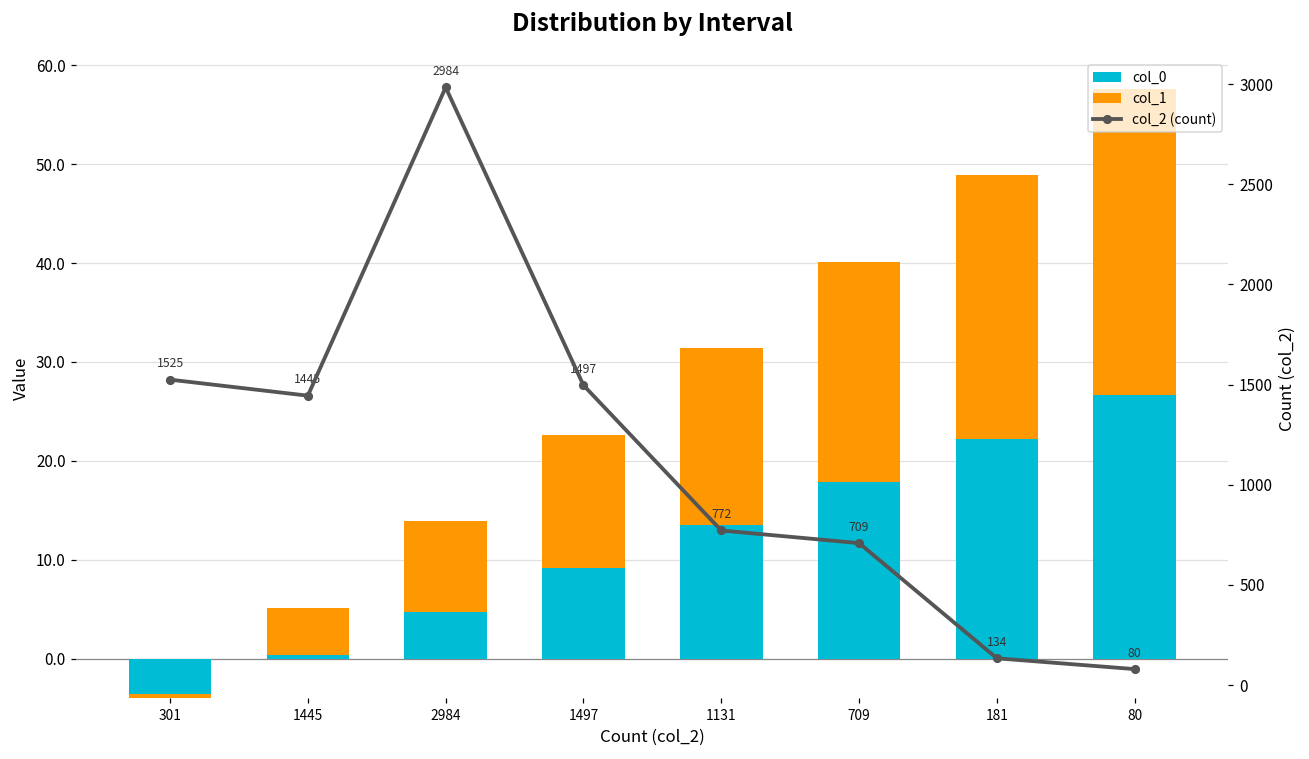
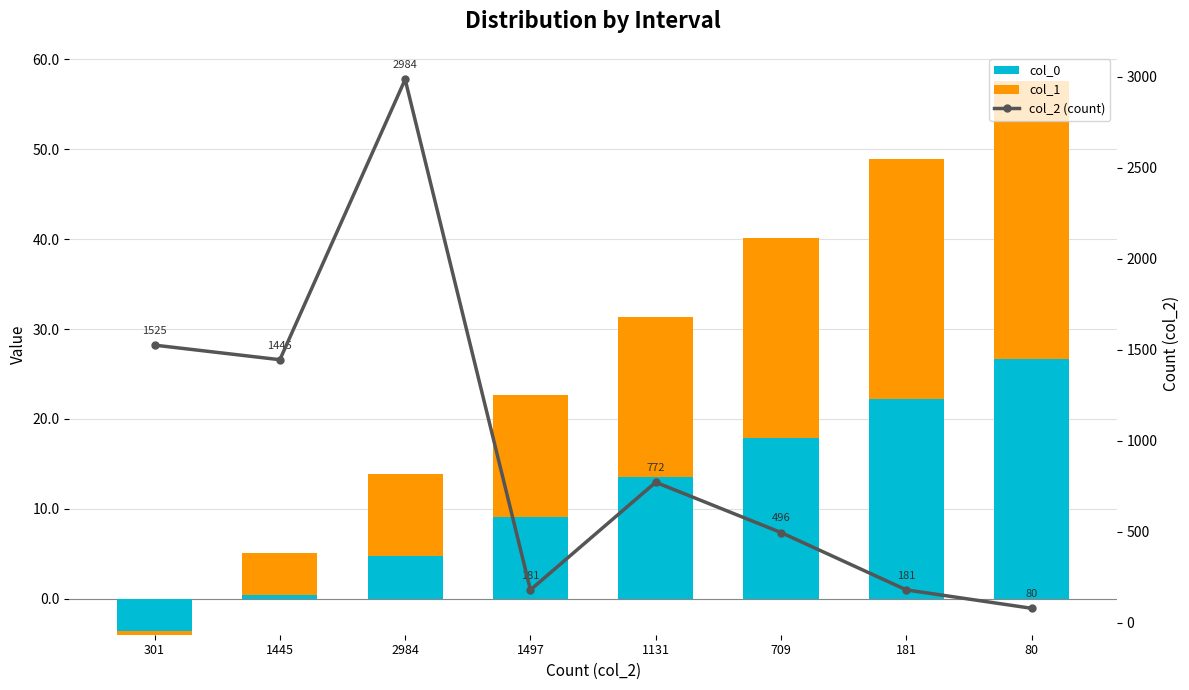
  {
    "col_2 (count)": {
      "301": 1525,
      "1445": 1445,
      "2984": 2984,
-     "1497": 1497,
+     "1497": 181,
      "1131": 772,
-     "709": 709,
-     "181": 134,
+     "709": 496,
+     "181": 181,
      "80": 80
    }
  }
